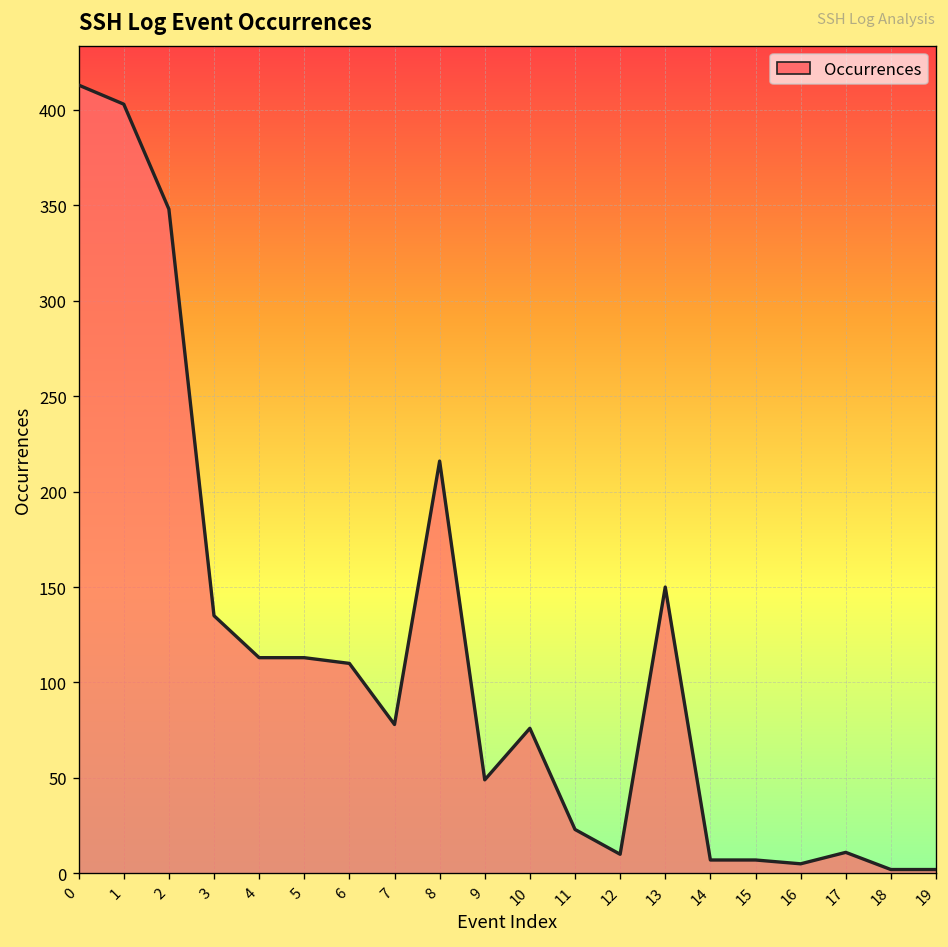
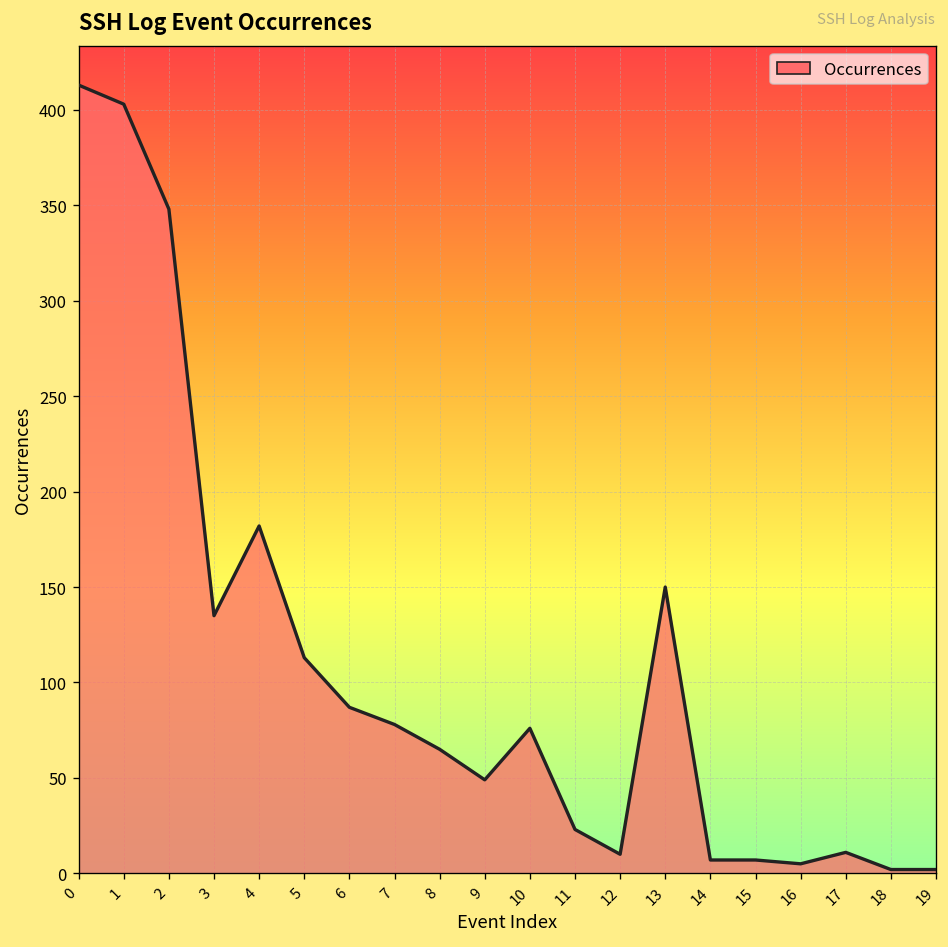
  {
    "0": 413,
    "1": 403,
    "2": 348,
    "3": 135,
-   "4": 113,
+   "4": 182,
    "5": 113,
-   "6": 110,
+   "6": 87,
    "7": 78,
-   "8": 216,
+   "8": 65,
    "9": 49,
    "10": 76,
    "11": 23,
    "12": 10,
    "13": 150,
    "14": 7,
    "15": 7,
    "16": 5,
    "17": 11,
    "18": 2,
    "19": 2
  }
